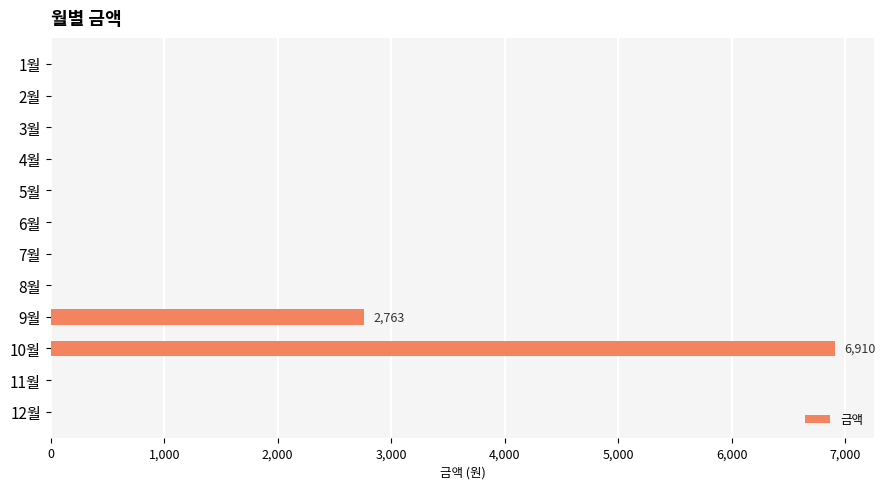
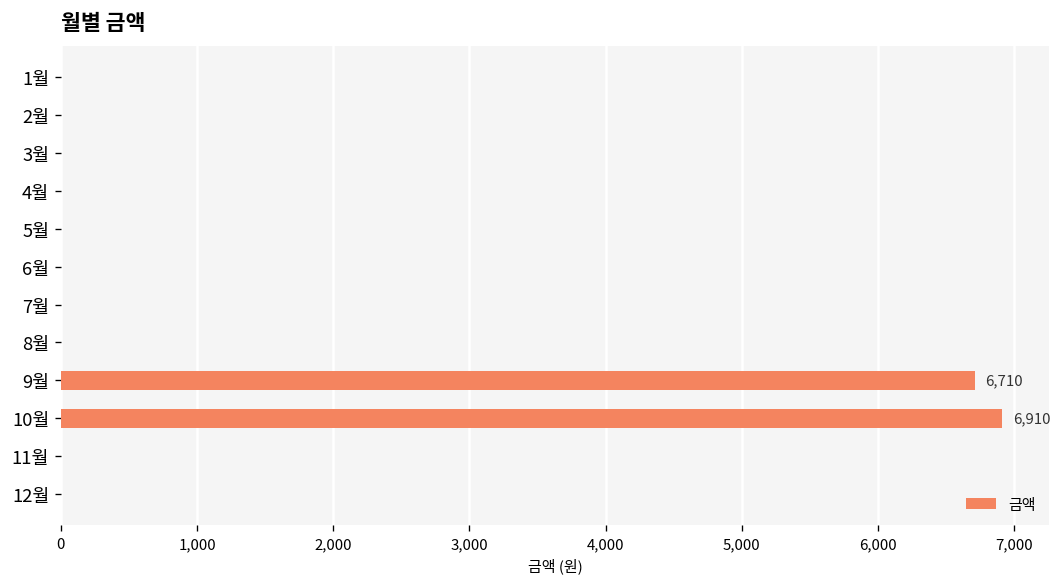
  {
-   "9월": "2,763",
+   "9월": "6,710",
    "10월": "6,910"
  }
